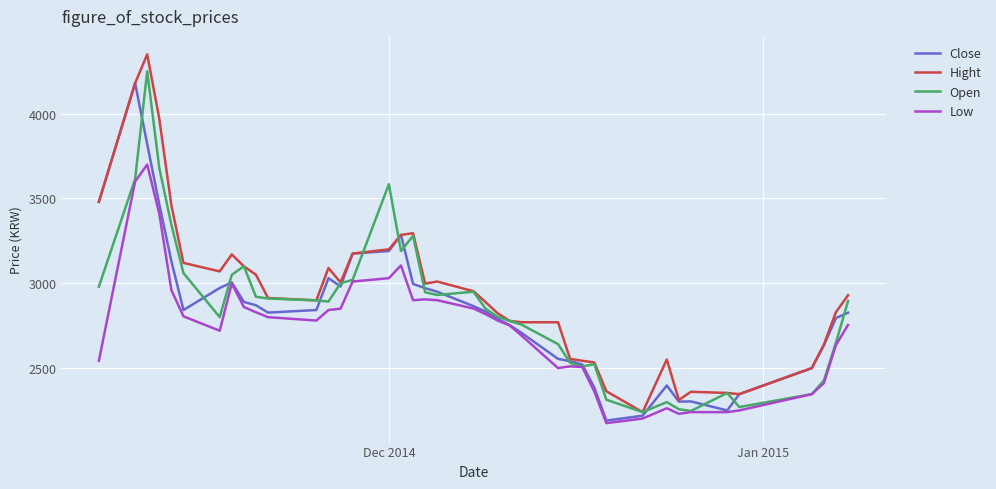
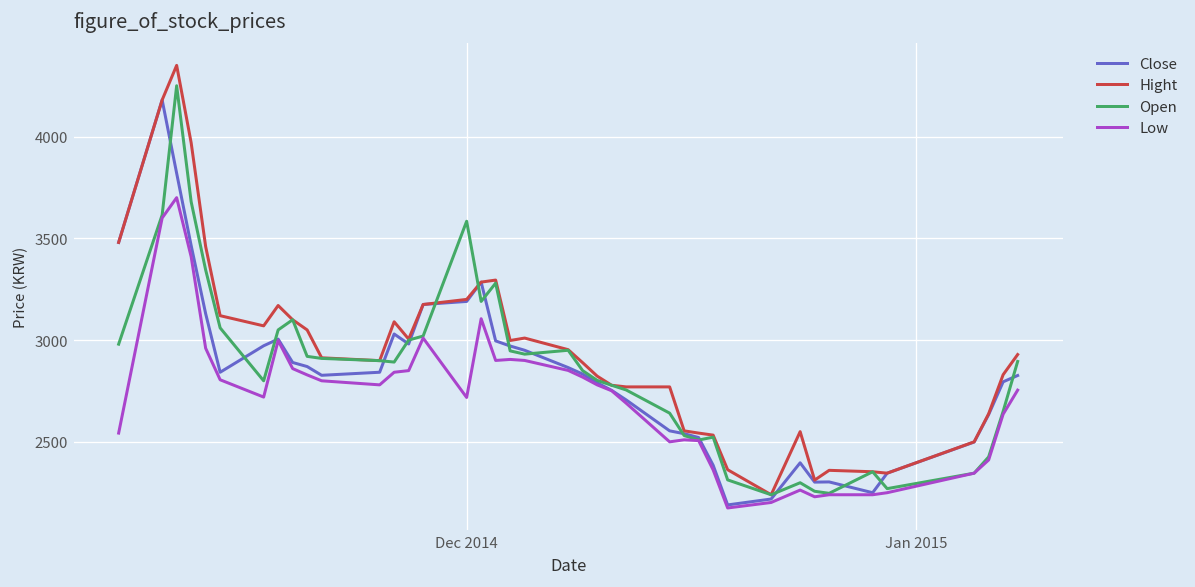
  {
    "Open": {
      "Dec 2014": 3580
    },
    "Low": {
-     "Dec 2014": 3030
+     "Dec 2014": 2720
    }
  }
